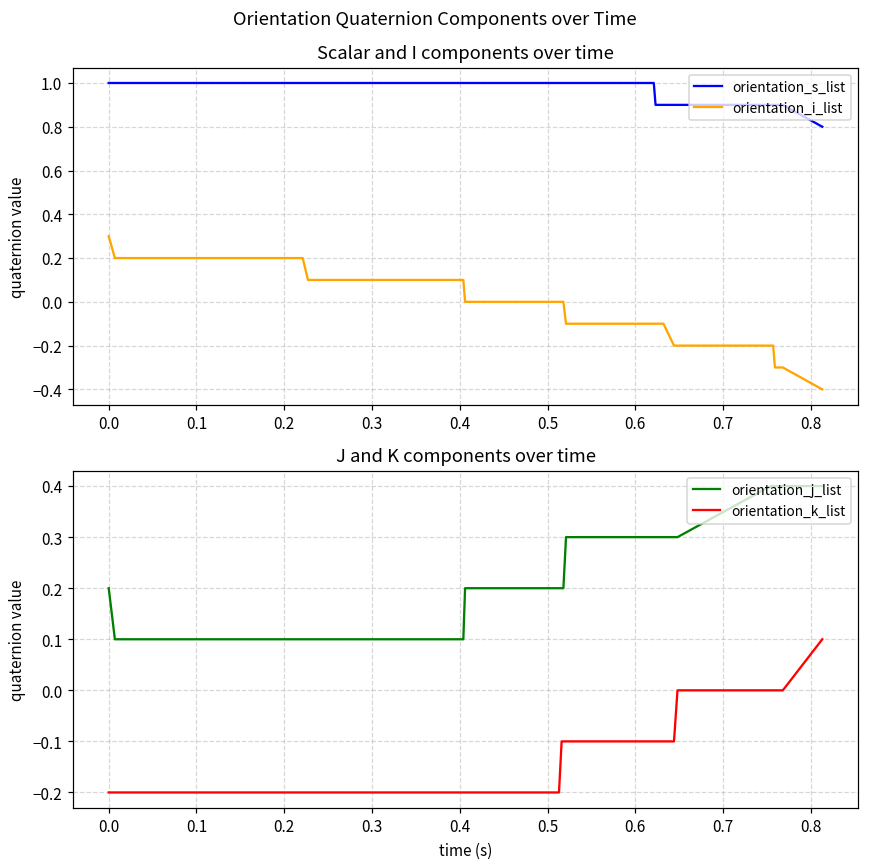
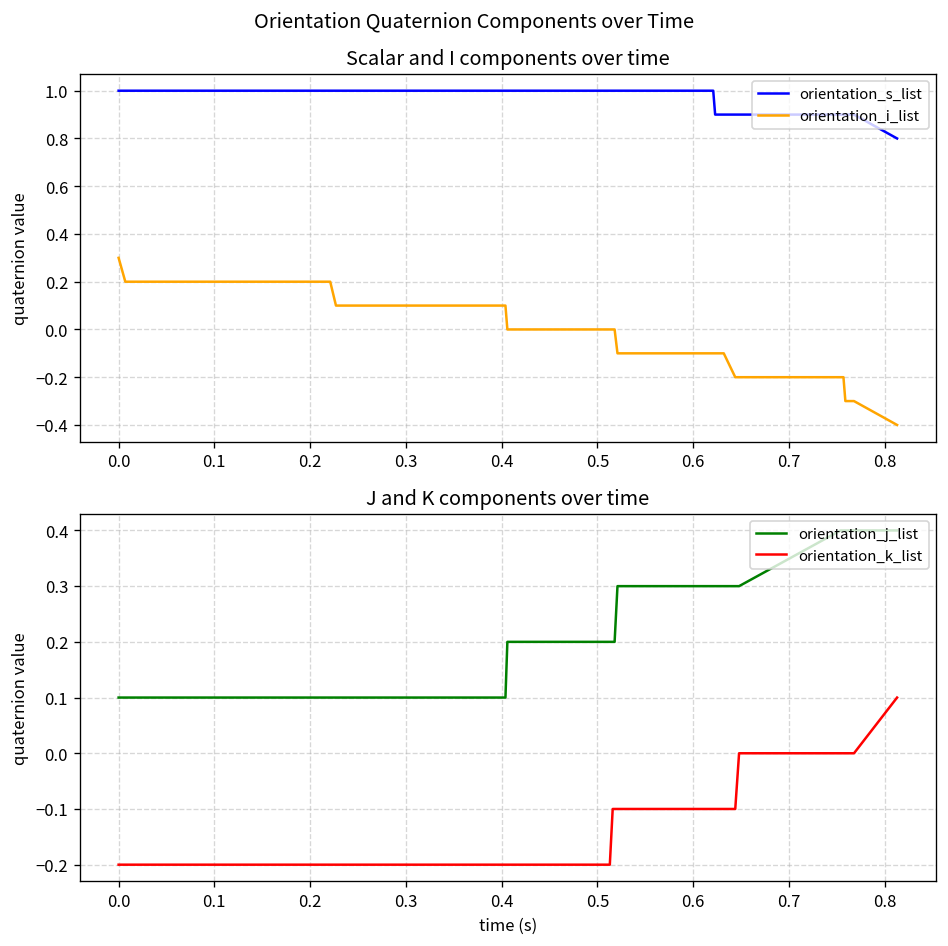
  {
    "Scalar and I components over time": {
      "orientation_s_list": {
        "0.0": 1.00
      },
      "orientation_i_list": {
        "0.0": 0.30
      }
    },
    "J and K components over time": {
      "orientation_j_list": {
-       "0.0": 0.2
+       "0.0": 0.1
      },
      "orientation_k_list": {
        "0.0": -0.2
      }
    }
  }
